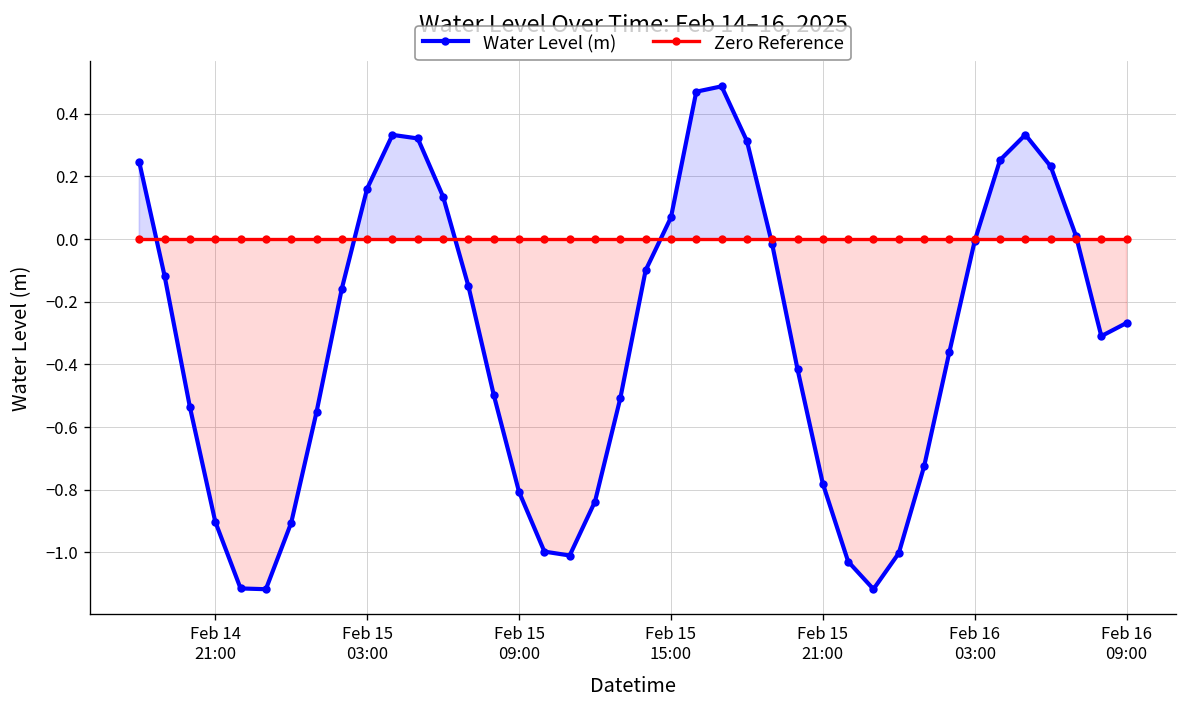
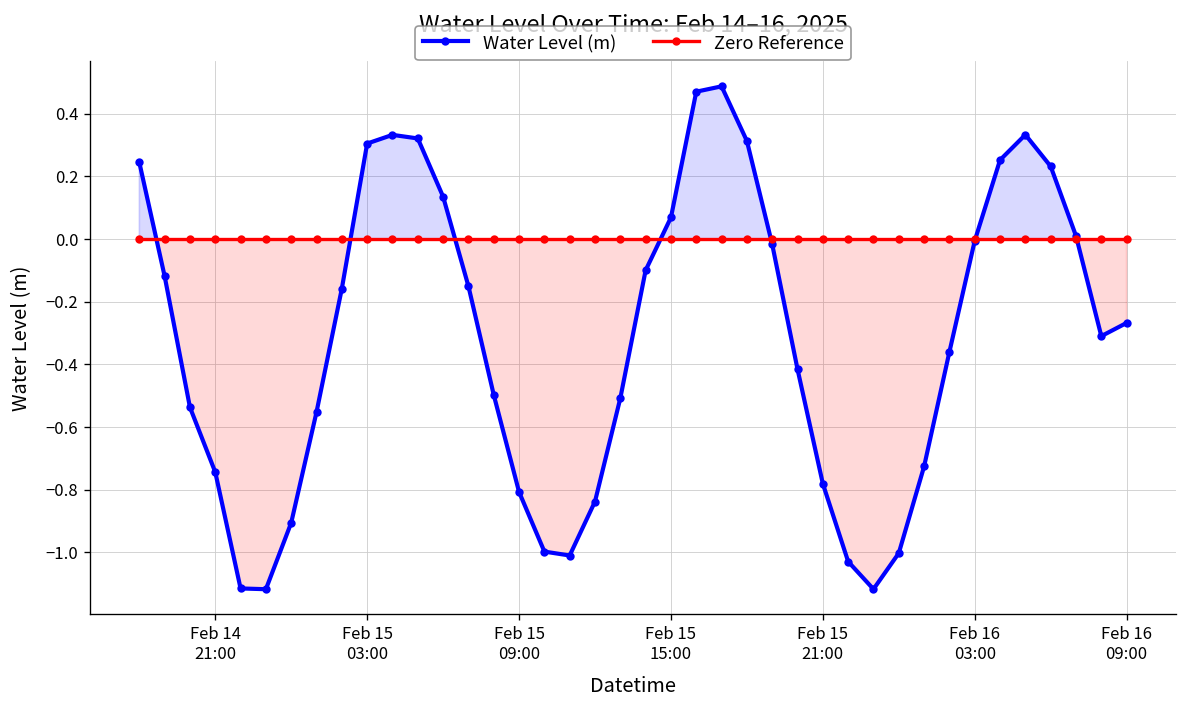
  {
    "Water Level (m)": {
-     "Feb 14 21:00": -0.90,
-     "Feb 15 03:00": 0.16,
+     "Feb 14 21:00": -0.74,
+     "Feb 15 03:00": 0.31,
      "Feb 15 09:00": -0.81,
      "Feb 15 15:00": 0.07,
      "Feb 15 21:00": -0.78,
      "Feb 16 09:00": -0.27
    },
    "Zero Reference": {
      "Feb 14 21:00": 0.00,
      "Feb 15 03:00": 0.00,
      "Feb 15 09:00": 0.00,
      "Feb 15 15:00": 0.00,
      "Feb 15 21:00": 0.00,
      "Feb 16 09:00": 0.00
    }
  }
